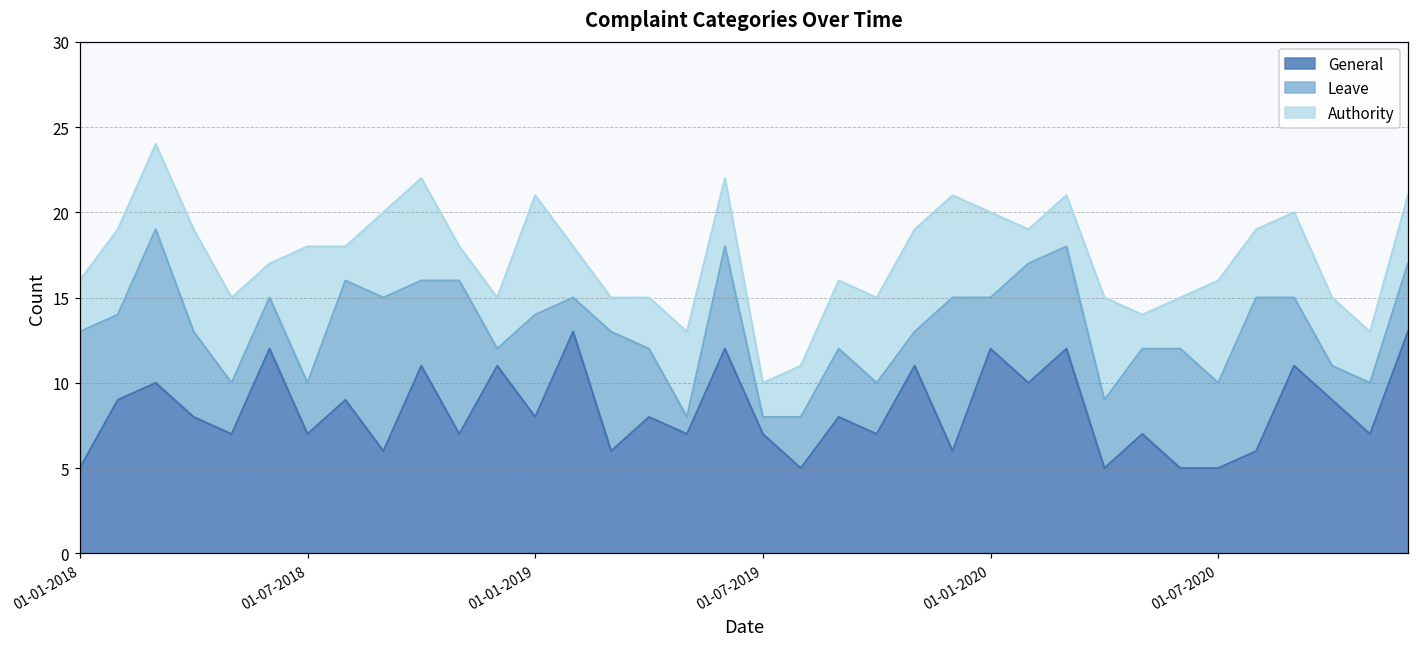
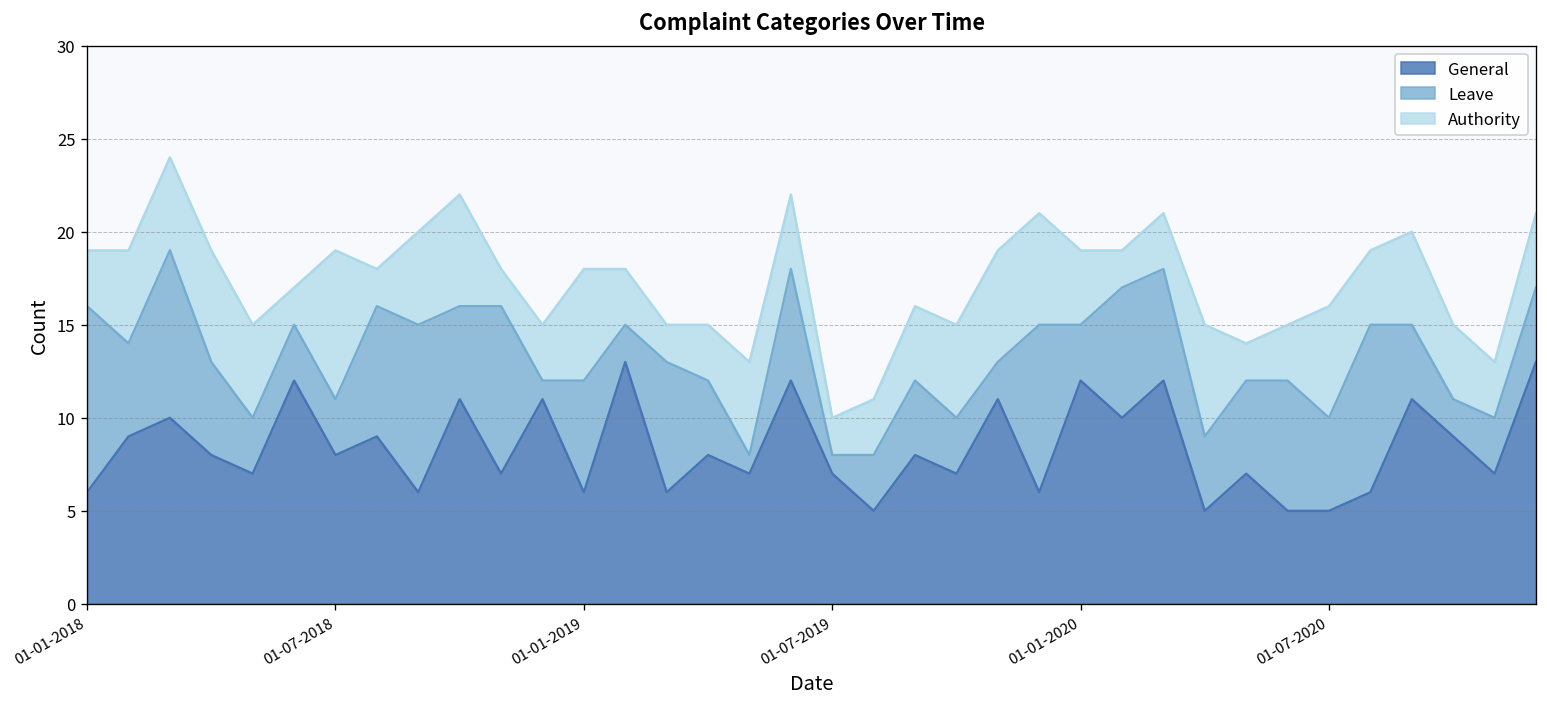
  {
    "General": {
-     "01-01-2018": 5,
-     "01-07-2018": 7,
-     "01-01-2019": 8,
+     "01-01-2018": 6,
+     "01-07-2018": 8,
+     "01-01-2019": 6,
      "01-07-2019": 7,
      "01-01-2020": 12,
      "01-07-2020": 5
    },
    "Leave": {
-     "01-01-2018": 8,
+     "01-01-2018": 10,
      "01-07-2018": 3,
      "01-01-2019": 6,
      "01-07-2019": 1,
      "01-01-2020": 3,
      "01-07-2020": 5
    },
    "Authority": {
      "01-01-2018": 3,
      "01-07-2018": 8,
-     "01-01-2019": 7,
+     "01-01-2019": 6,
      "01-07-2019": 2,
-     "01-01-2020": 5,
+     "01-01-2020": 4,
      "01-07-2020": 6
    }
  }
